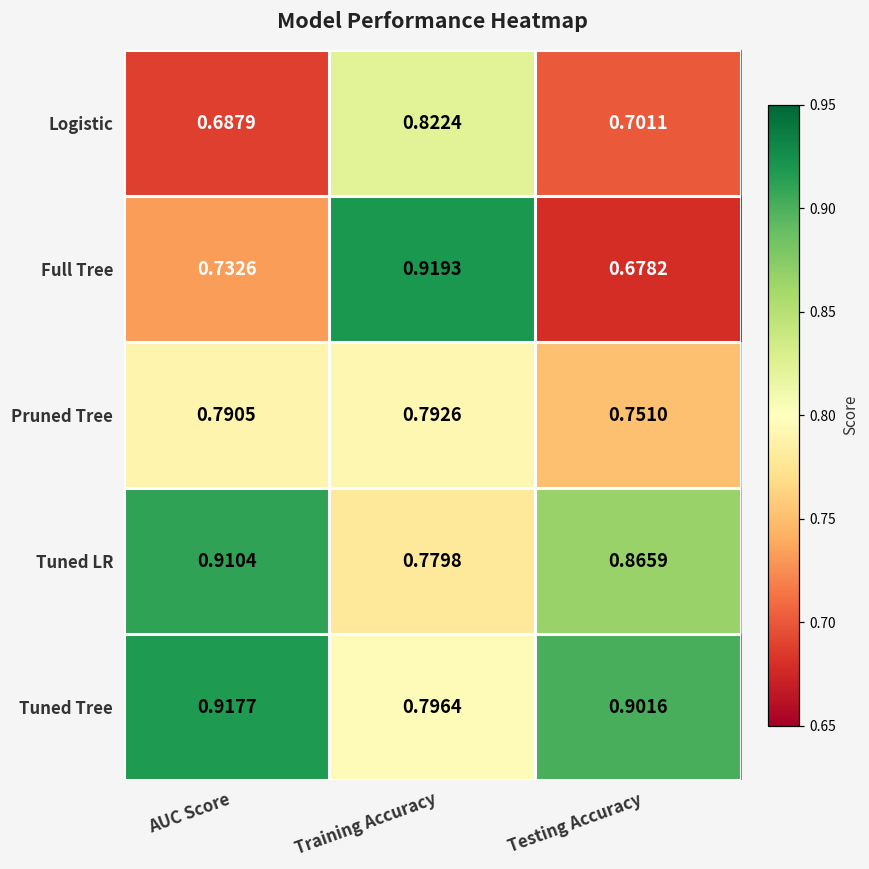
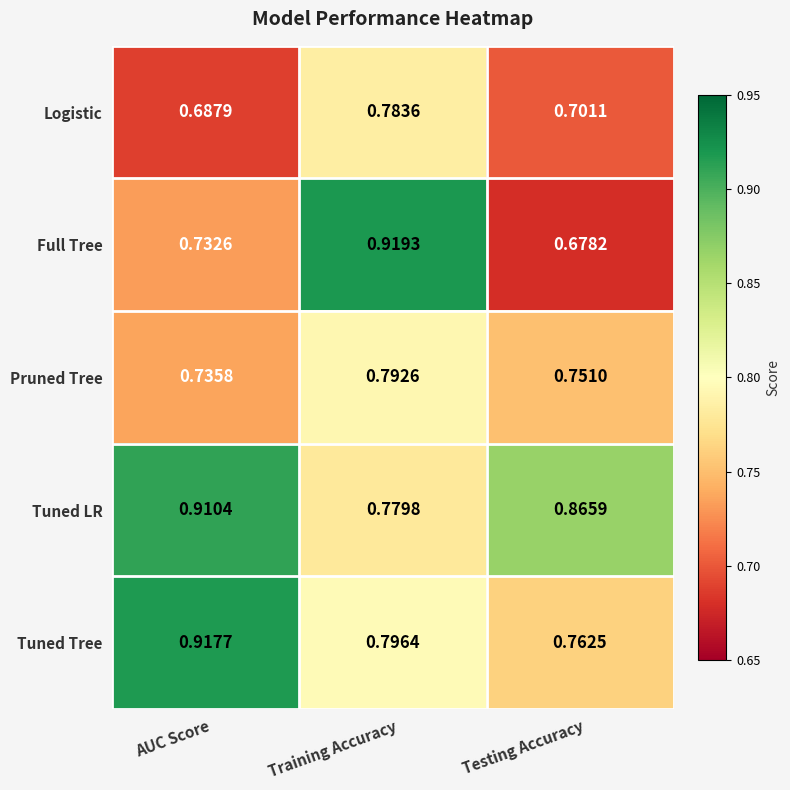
  {
    "Logistic": {
      "AUC Score": 0.6879,
-     "Training Accuracy": 0.8224,
+     "Training Accuracy": 0.7836,
      "Testing Accuracy": 0.7011
    },
    "Full Tree": {
      "AUC Score": 0.7326,
      "Training Accuracy": 0.9193,
      "Testing Accuracy": 0.6782
    },
    "Pruned Tree": {
-     "AUC Score": 0.7905,
+     "AUC Score": 0.7358,
      "Training Accuracy": 0.7926,
      "Testing Accuracy": 0.7510
    },
    "Tuned LR": {
      "AUC Score": 0.9104,
      "Training Accuracy": 0.7798,
      "Testing Accuracy": 0.8659
    },
    "Tuned Tree": {
      "AUC Score": 0.9177,
      "Training Accuracy": 0.7964,
-     "Testing Accuracy": 0.9016
+     "Testing Accuracy": 0.7625
    }
  }
